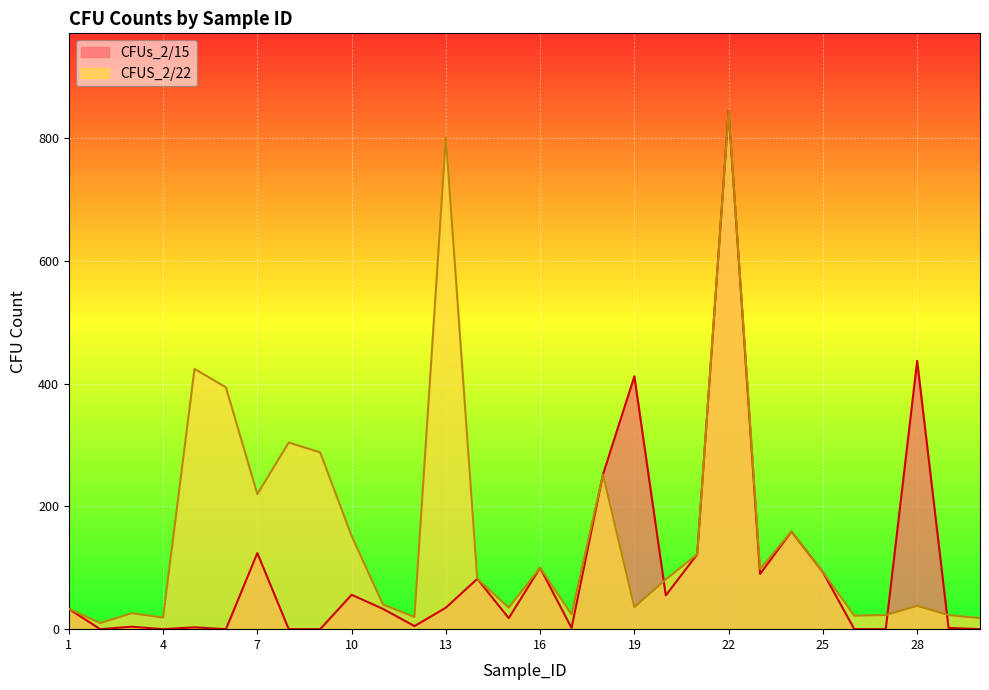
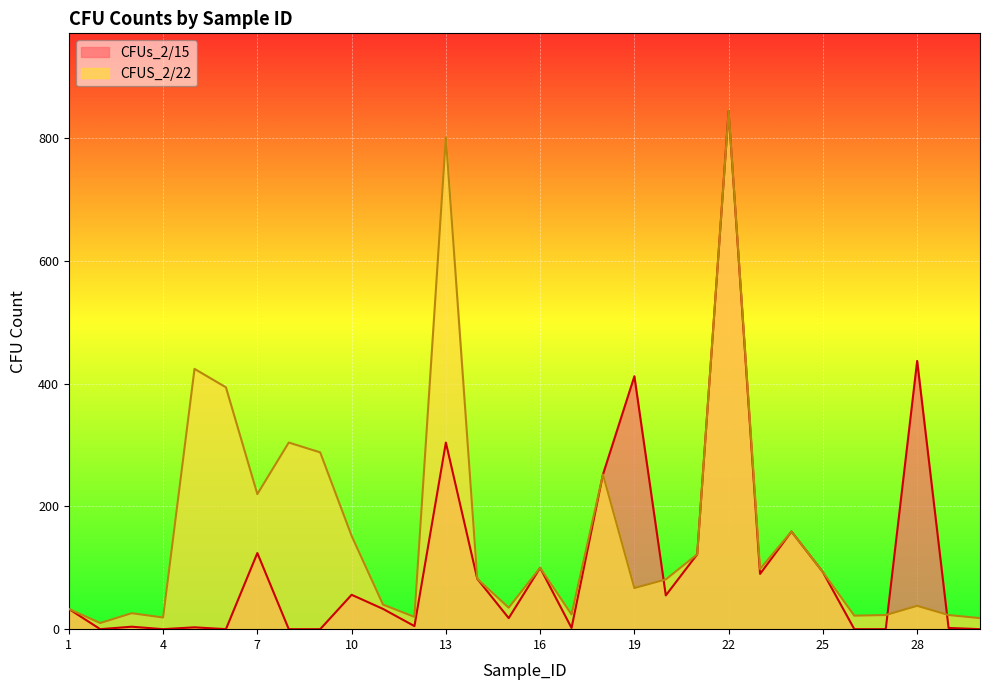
  {
    "CFUs_2/15": {
      "4": 0,
      "7": 120,
      "10": 60,
-     "13": 40,
+     "13": 300,
      "19": 410,
      "28": 440
    },
    "CFUS_2/22": {
      "4": 20,
      "7": 220,
      "10": 150,
      "13": 800,
-     "19": 40,
+     "19": 70,
      "28": 40
    }
  }
